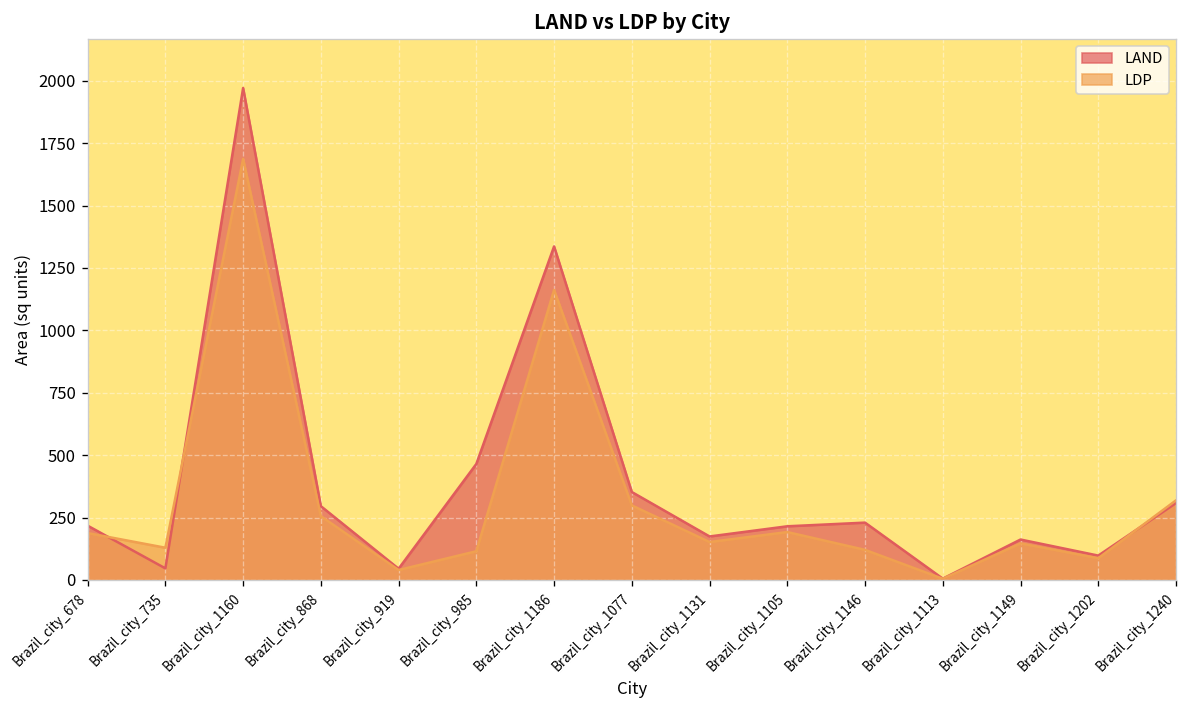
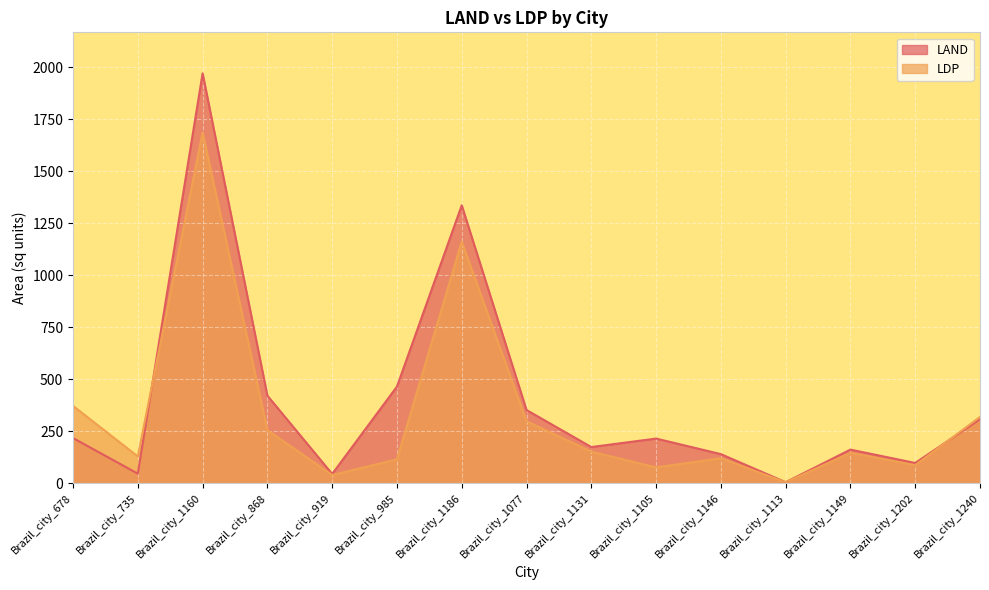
  {
    "LAND": {
      "Brazil_city_678": 220,
      "Brazil_city_735": 50,
      "Brazil_city_1160": 1970,
-     "Brazil_city_868": 300,
+     "Brazil_city_868": 420,
      "Brazil_city_985": 460,
      "Brazil_city_1186": 1340,
      "Brazil_city_1077": 350,
      "Brazil_city_1131": 170,
      "Brazil_city_1105": 210,
-     "Brazil_city_1146": 230,
+     "Brazil_city_1146": 140,
      "Brazil_city_1149": 160
    },
    "LDP": {
-     "Brazil_city_678": 190,
+     "Brazil_city_678": 370,
      "Brazil_city_735": 130,
      "Brazil_city_1160": 1690,
      "Brazil_city_868": 260,
      "Brazil_city_985": 110,
      "Brazil_city_1186": 1160,
      "Brazil_city_1077": 300,
      "Brazil_city_1131": 150,
-     "Brazil_city_1105": 190,
+     "Brazil_city_1105": 80,
      "Brazil_city_1146": 120,
      "Brazil_city_1149": 150
    }
  }
